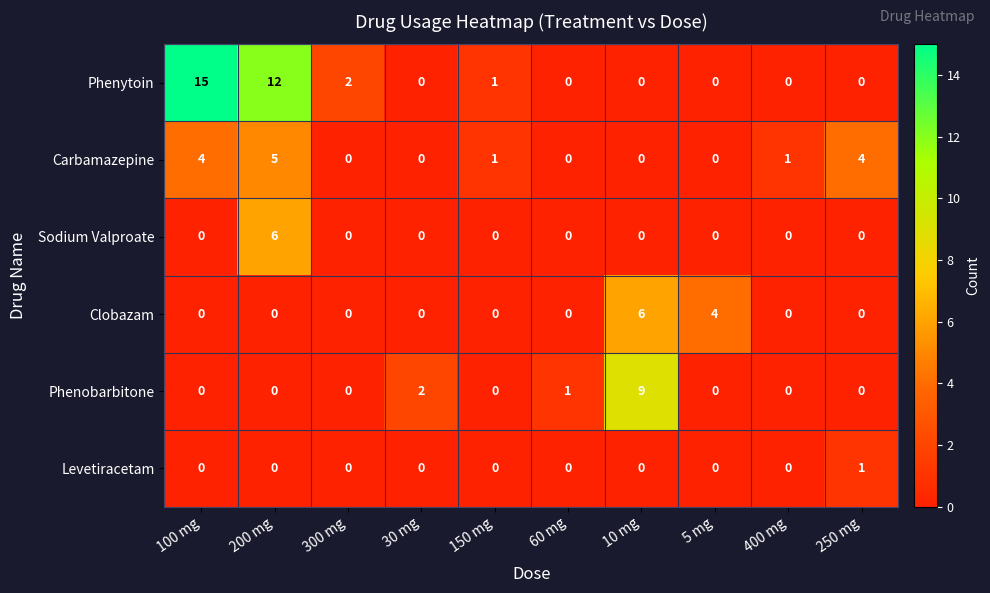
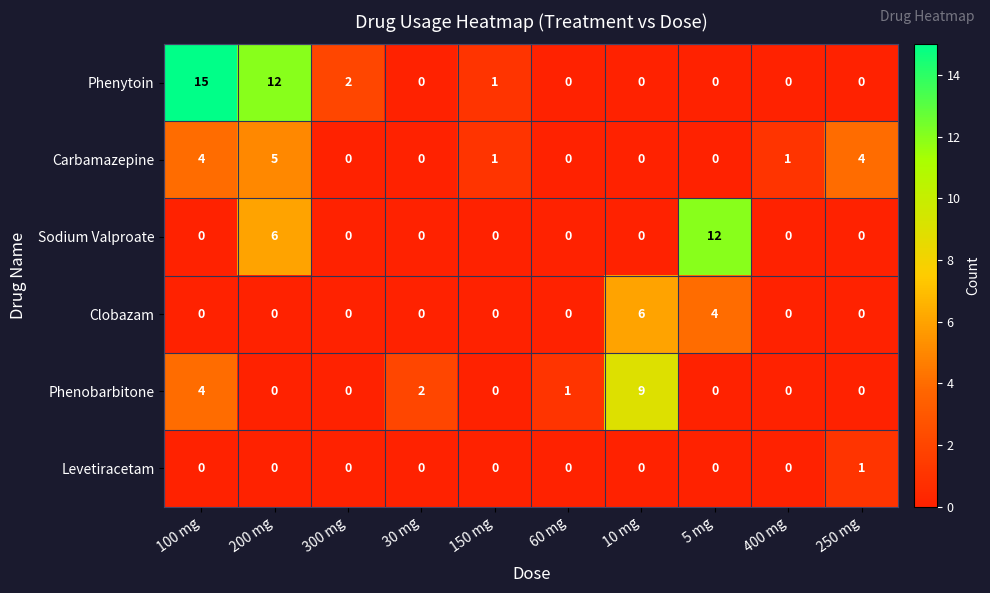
  {
    "Phenytoin": {
      "100 mg": 15,
      "200 mg": 12,
      "300 mg": 2,
      "30 mg": 0,
      "150 mg": 1,
      "60 mg": 0,
      "10 mg": 0,
      "5 mg": 0,
      "400 mg": 0,
      "250 mg": 0
    },
    "Carbamazepine": {
      "100 mg": 4,
      "200 mg": 5,
      "300 mg": 0,
      "30 mg": 0,
      "150 mg": 1,
      "60 mg": 0,
      "10 mg": 0,
      "5 mg": 0,
      "400 mg": 1,
      "250 mg": 4
    },
    "Sodium Valproate": {
      "100 mg": 0,
      "200 mg": 6,
      "300 mg": 0,
      "30 mg": 0,
      "150 mg": 0,
      "60 mg": 0,
      "10 mg": 0,
-     "5 mg": 0,
+     "5 mg": 12,
      "400 mg": 0,
      "250 mg": 0
    },
    "Clobazam": {
      "100 mg": 0,
      "200 mg": 0,
      "300 mg": 0,
      "30 mg": 0,
      "150 mg": 0,
      "60 mg": 0,
      "10 mg": 6,
      "5 mg": 4,
      "400 mg": 0,
      "250 mg": 0
    },
    "Phenobarbitone": {
-     "100 mg": 0,
+     "100 mg": 4,
      "200 mg": 0,
      "300 mg": 0,
      "30 mg": 2,
      "150 mg": 0,
      "60 mg": 1,
      "10 mg": 9,
      "5 mg": 0,
      "400 mg": 0,
      "250 mg": 0
    },
    "Levetiracetam": {
      "100 mg": 0,
      "200 mg": 0,
      "300 mg": 0,
      "30 mg": 0,
      "150 mg": 0,
      "60 mg": 0,
      "10 mg": 0,
      "5 mg": 0,
      "400 mg": 0,
      "250 mg": 1
    }
  }
